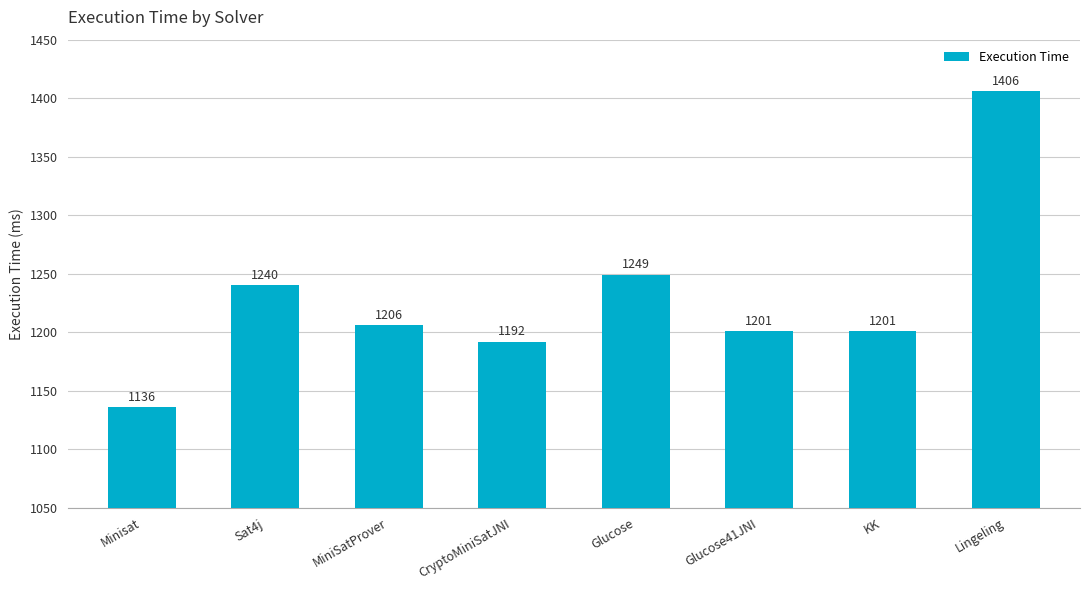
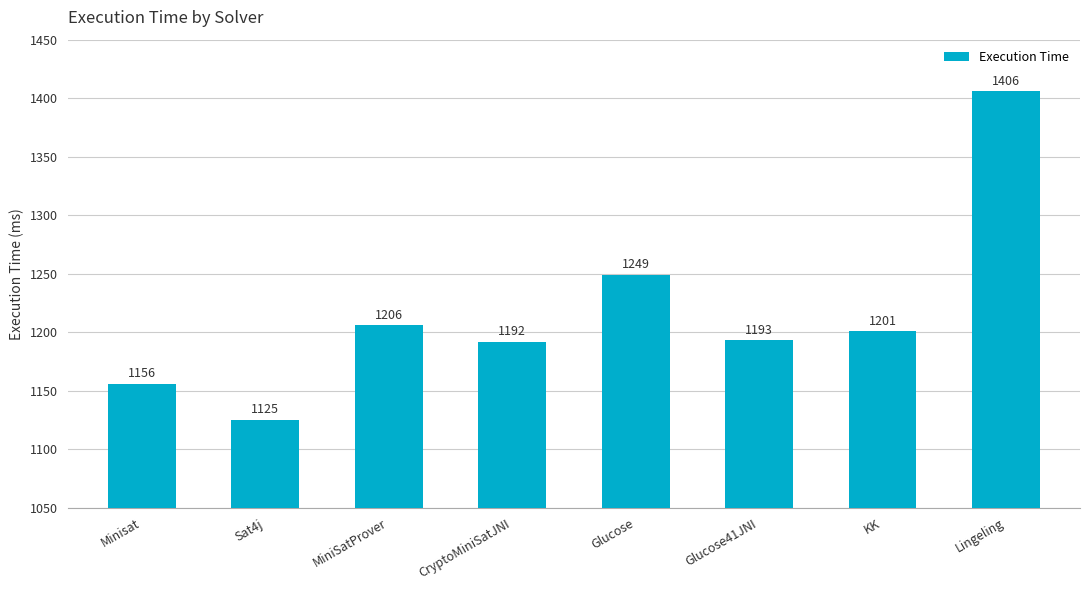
  {
-   "Minisat": 1136,
-   "Sat4j": 1240,
+   "Minisat": 1156,
+   "Sat4j": 1125,
    "MiniSatProver": 1206,
    "CryptoMiniSatJNI": 1192,
    "Glucose": 1249,
-   "Glucose41JNI": 1201,
+   "Glucose41JNI": 1193,
    "KK": 1201,
    "Lingeling": 1406
  }
